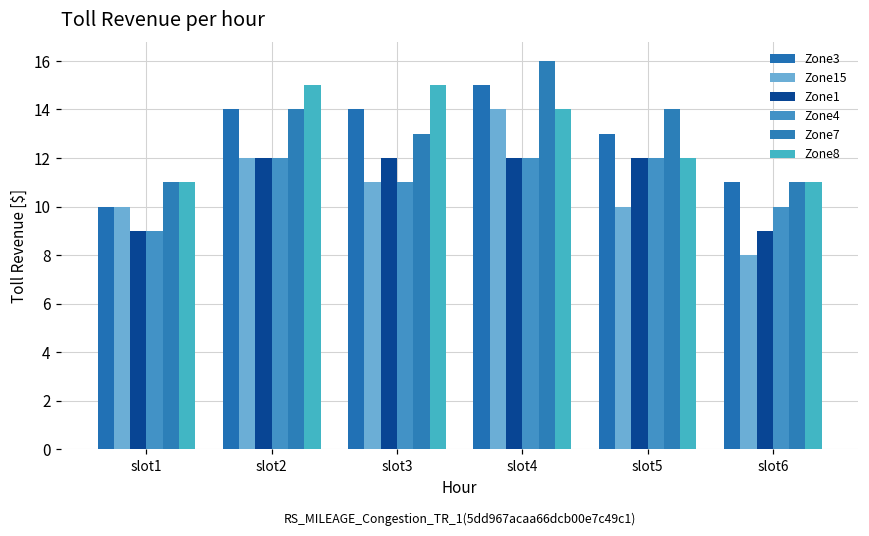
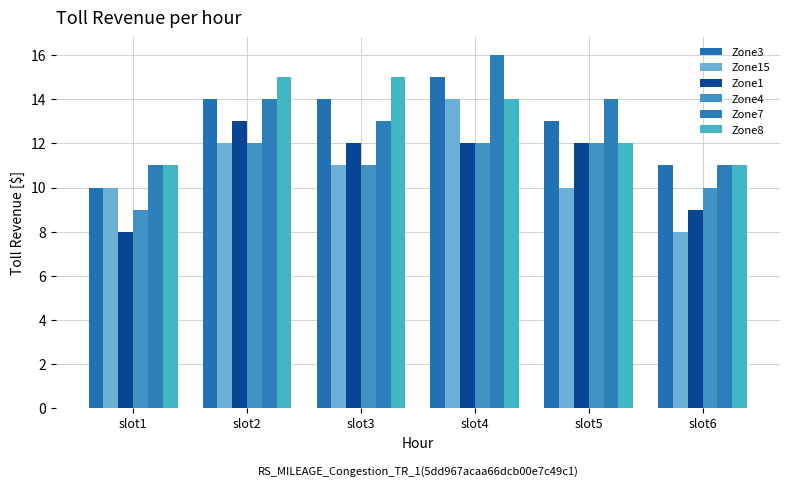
  {
    "Zone1": {
-     "slot1": 9,
-     "slot2": 12,
+     "slot1": 8,
+     "slot2": 13,
      "slot3": 12,
      "slot4": 12,
      "slot5": 12,
      "slot6": 9
    }
  }
